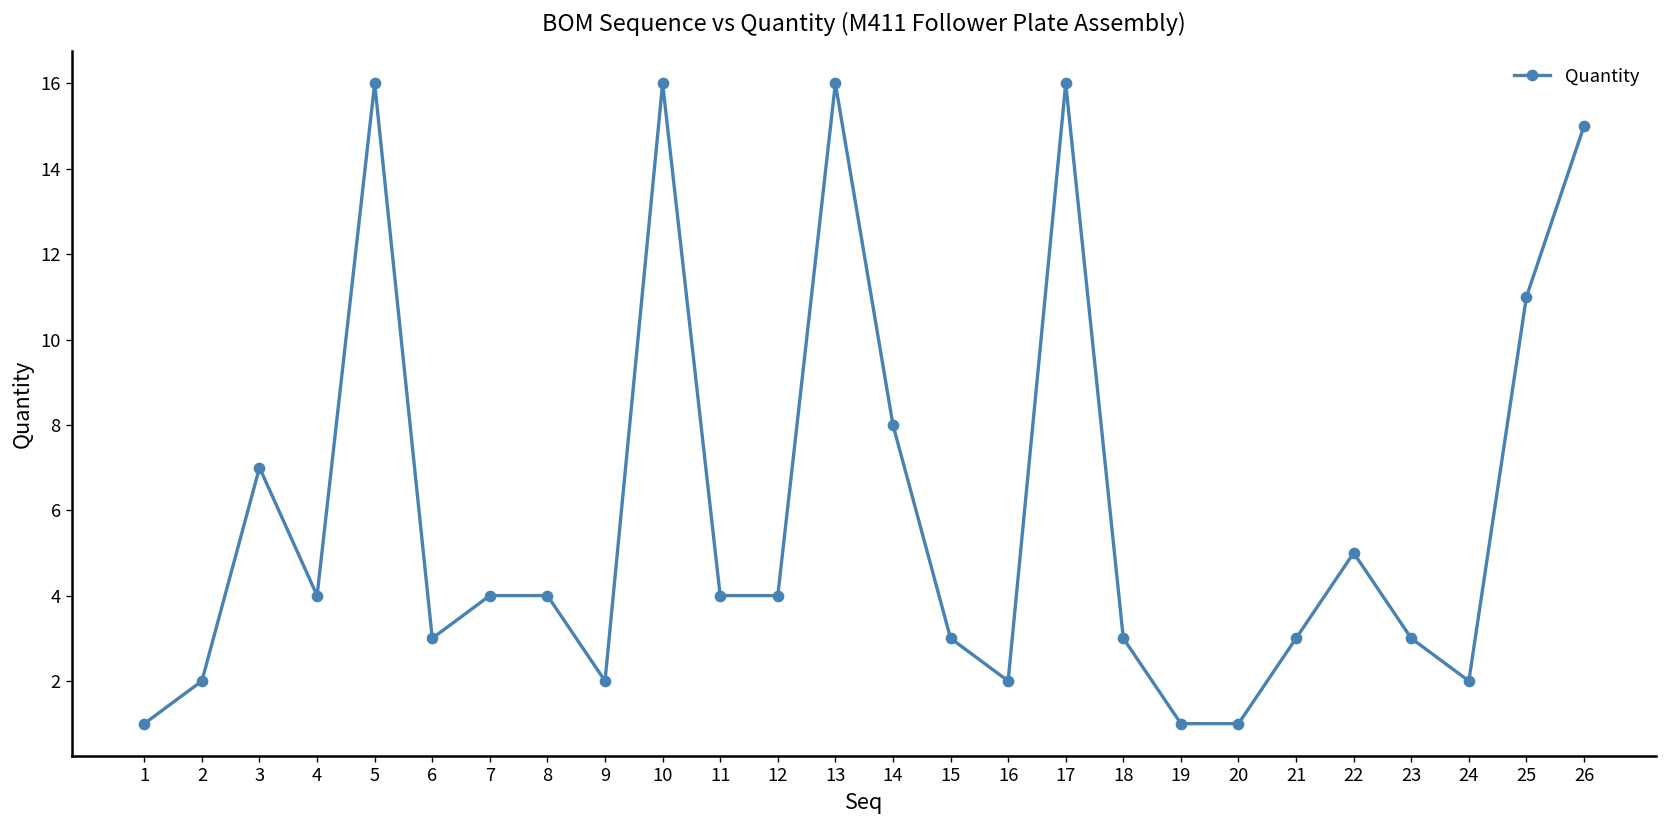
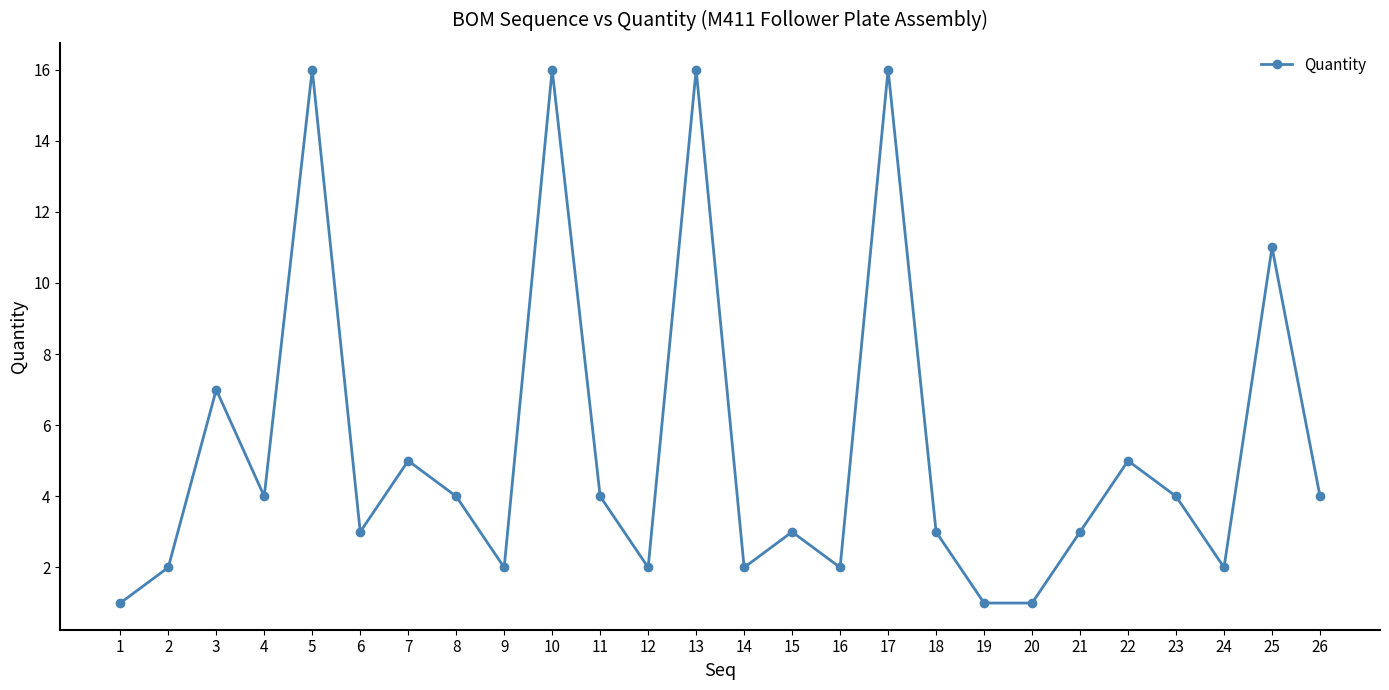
  {
    "1": 1,
    "2": 2,
    "3": 7,
    "4": 4,
    "5": 16,
    "6": 3,
-   "7": 4,
+   "7": 5,
    "8": 4,
    "9": 2,
    "10": 16,
    "11": 4,
-   "12": 4,
+   "12": 2,
    "13": 16,
-   "14": 8,
+   "14": 2,
    "15": 3,
    "16": 2,
    "17": 16,
    "18": 3,
    "19": 1,
    "20": 1,
    "21": 3,
    "22": 5,
-   "23": 3,
+   "23": 4,
    "24": 2,
    "25": 11,
-   "26": 15
+   "26": 4
  }
